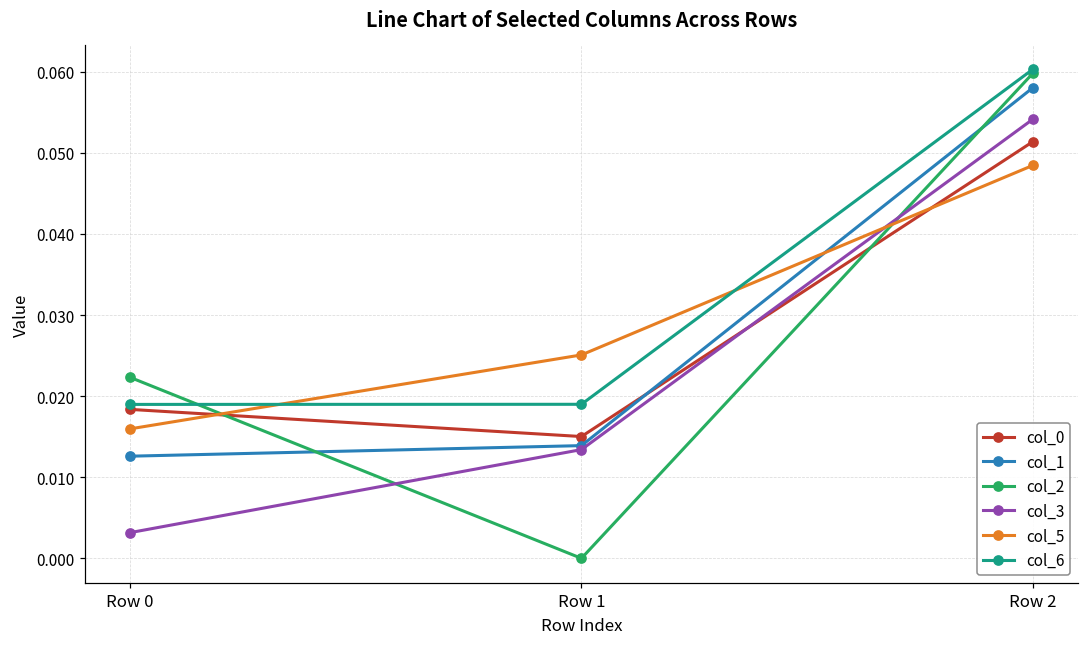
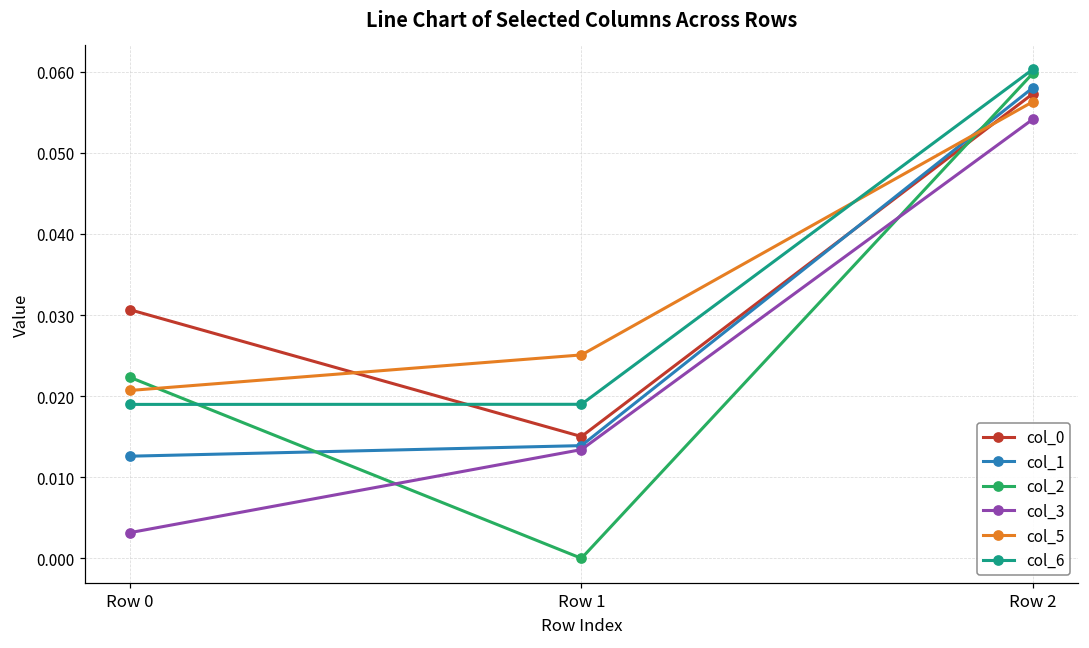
  {
    "col_0": {
-     "Row 0": 0.018,
+     "Row 0": 0.031,
      "Row 1": 0.015,
-     "Row 2": 0.051
+     "Row 2": 0.057
    },
    "col_1": {
      "Row 0": 0.013,
      "Row 1": 0.014,
      "Row 2": 0.058
    },
    "col_3": {
      "Row 0": 0.003,
      "Row 1": 0.013,
      "Row 2": 0.054
    },
    "col_5": {
-     "Row 0": 0.016,
+     "Row 0": 0.021,
      "Row 1": 0.025,
-     "Row 2": 0.048
+     "Row 2": 0.056
    }
  }
